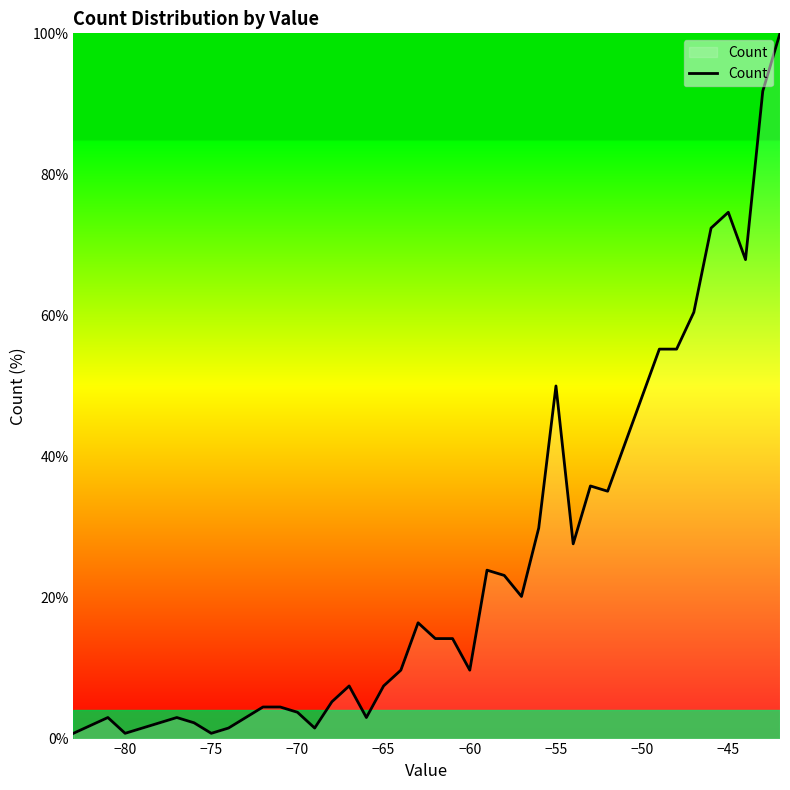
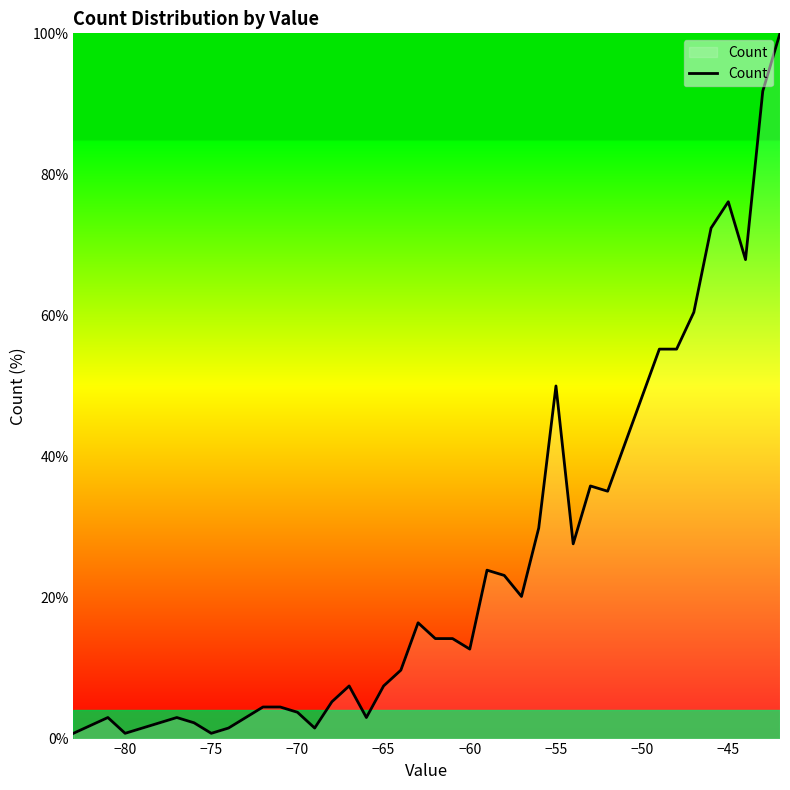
  {
    "−65": "7%",
-   "−60": "10%",
+   "−60": "13%",
    "−55": "50%",
    "−50": "49%",
-   "−45": "75%"
+   "−45": "76%"
  }
